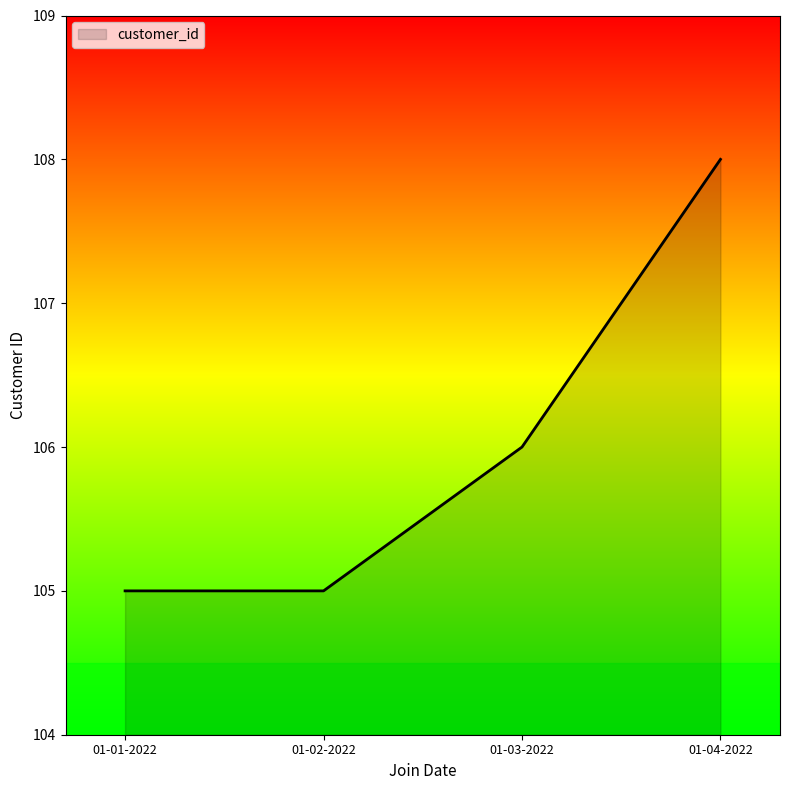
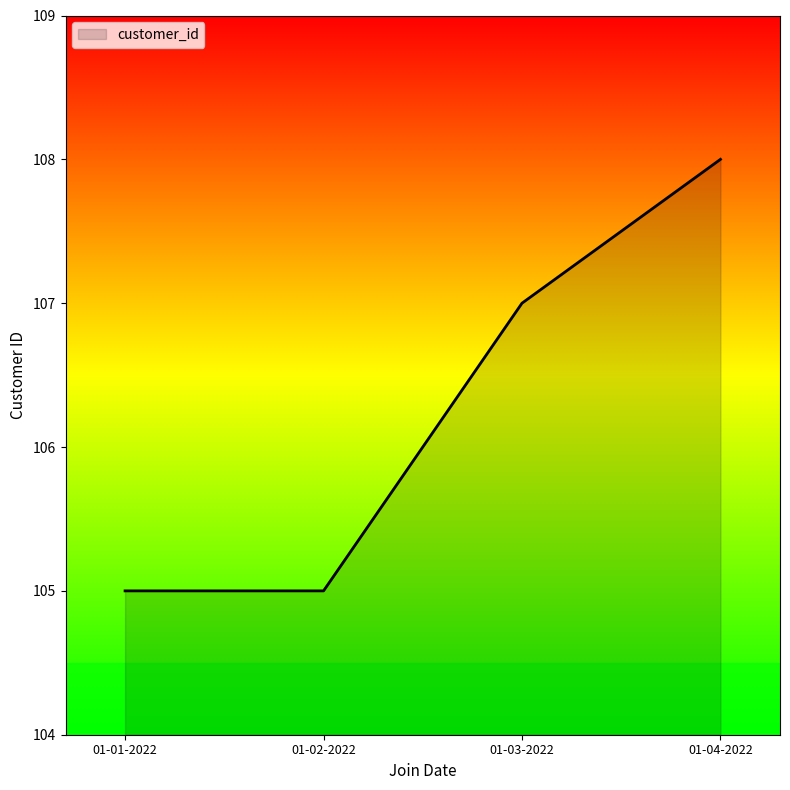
  {
    "01-01-2022": 105,
    "01-02-2022": 105,
-   "01-03-2022": 106,
+   "01-03-2022": 107,
    "01-04-2022": 108
  }
